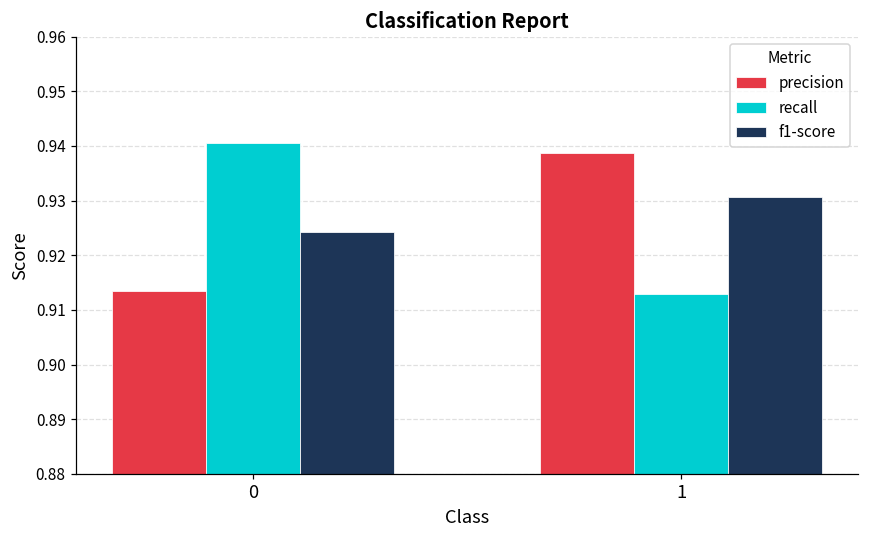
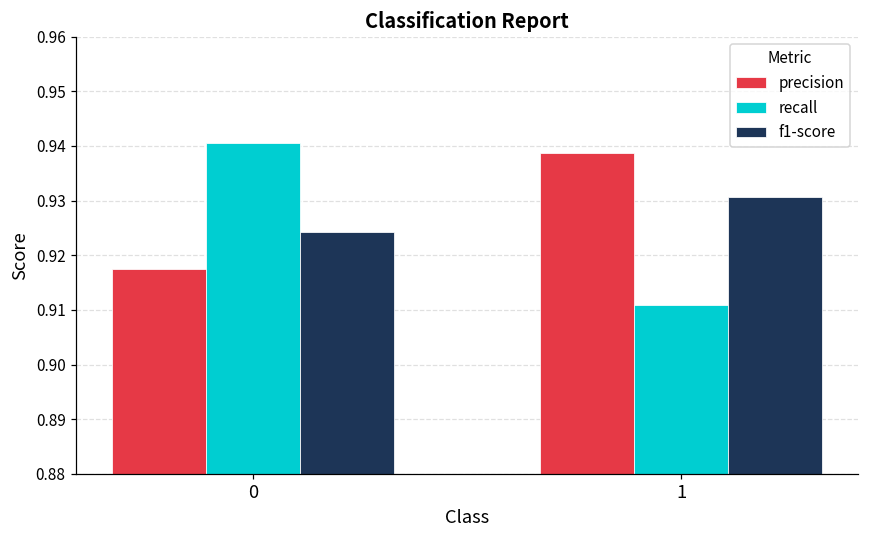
  {
    "precision": {
-     "0": 0.913,
+     "0": 0.918,
      "1": 0.939
    },
    "recall": {
      "0": 0.941,
-     "1": 0.913
+     "1": 0.911
    },
    "f1-score": {
      "0": 0.924,
      "1": 0.931
    }
  }
